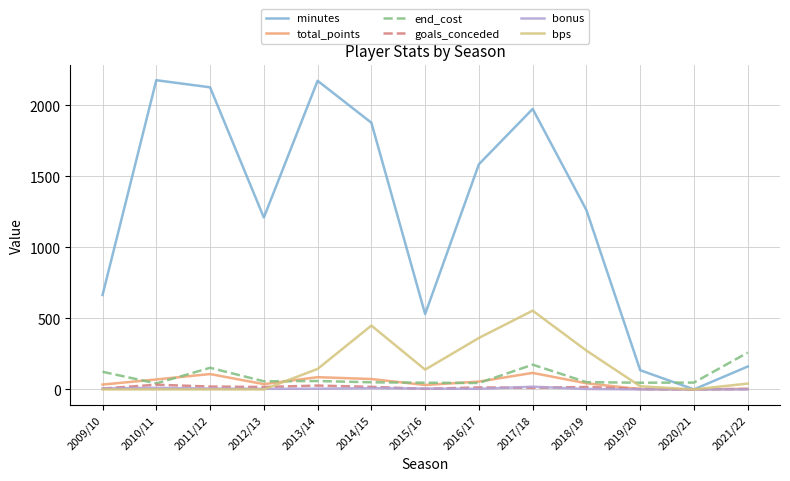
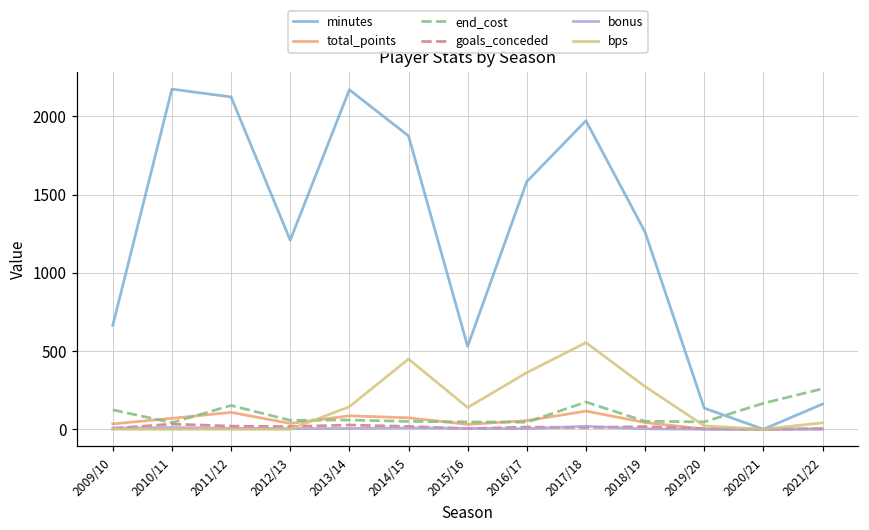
  {
    "end_cost": {
      "2009/10": 120,
      "2011/12": 150,
      "2012/13": 60,
      "2013/14": 60,
      "2014/15": 50,
      "2017/18": 170,
      "2019/20": 50,
-     "2020/21": 50,
+     "2020/21": 170,
      "2021/22": 260
    }
  }
